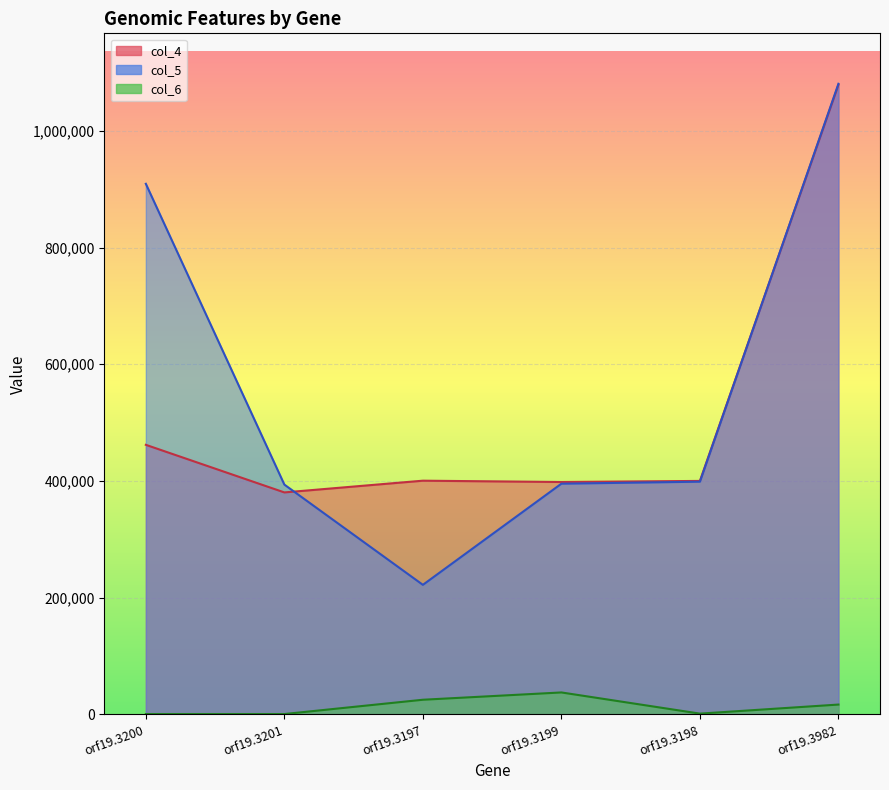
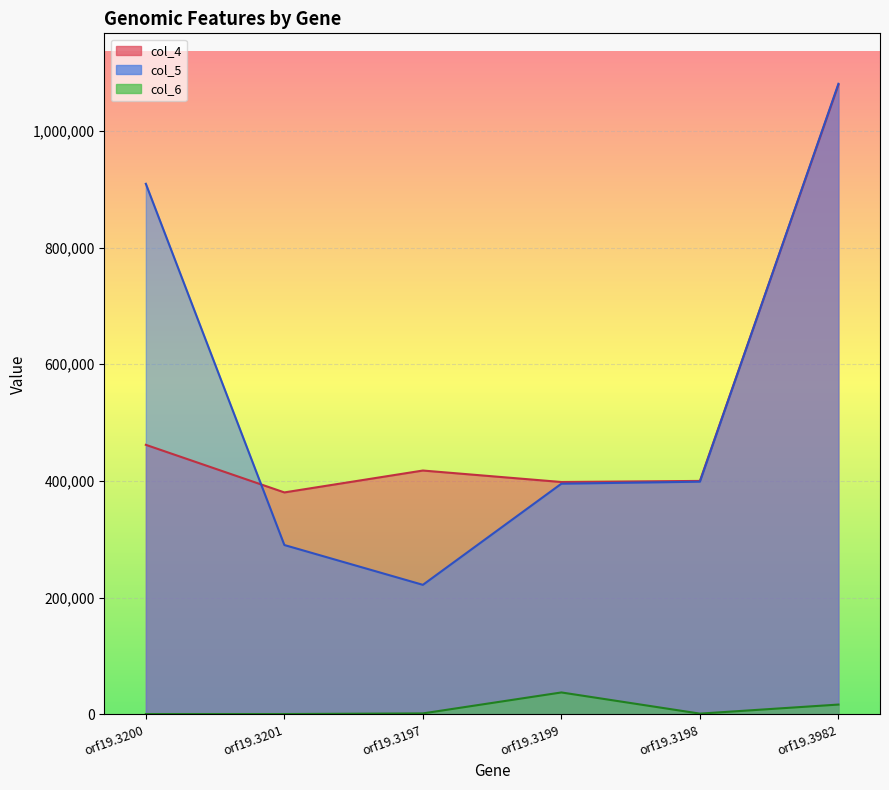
  {
    "col_4": {
      "orf19.3200": "460,000",
      "orf19.3201": "380,000",
-     "orf19.3197": "400,000"
+     "orf19.3197": "420,000"
    },
    "col_5": {
      "orf19.3200": "910,000",
-     "orf19.3201": "390,000",
+     "orf19.3201": "290,000",
      "orf19.3197": "220,000"
    },
    "col_6": {
      "orf19.3200": "0",
      "orf19.3201": "0",
-     "orf19.3197": "30,000",
+     "orf19.3197": "0",
      "orf19.3199": "40,000",
      "orf19.3198": "0",
      "orf19.3982": "20,000"
    }
  }
